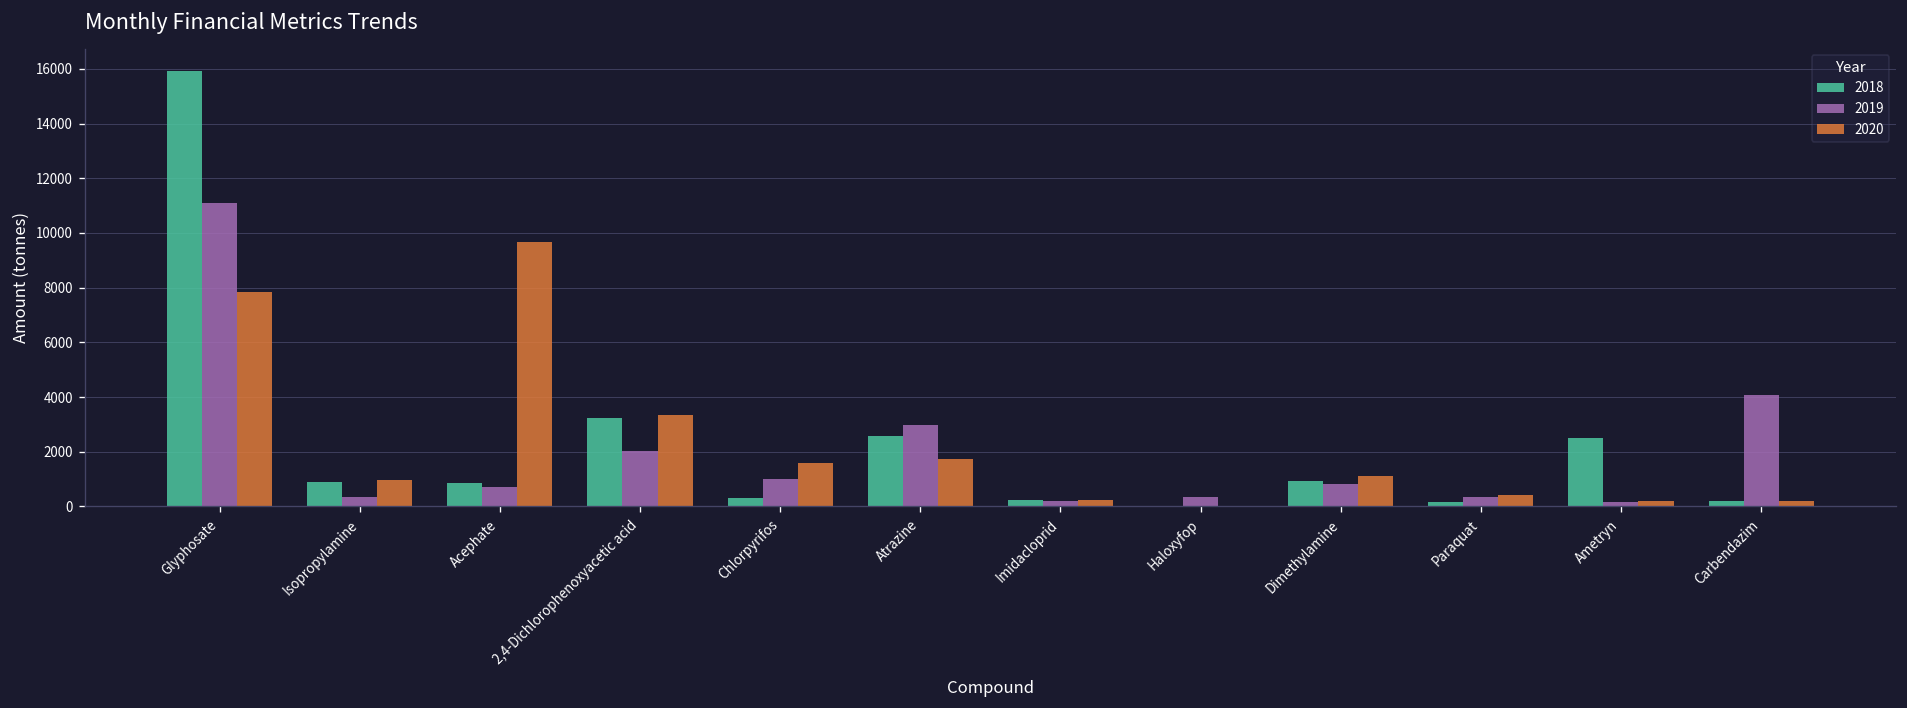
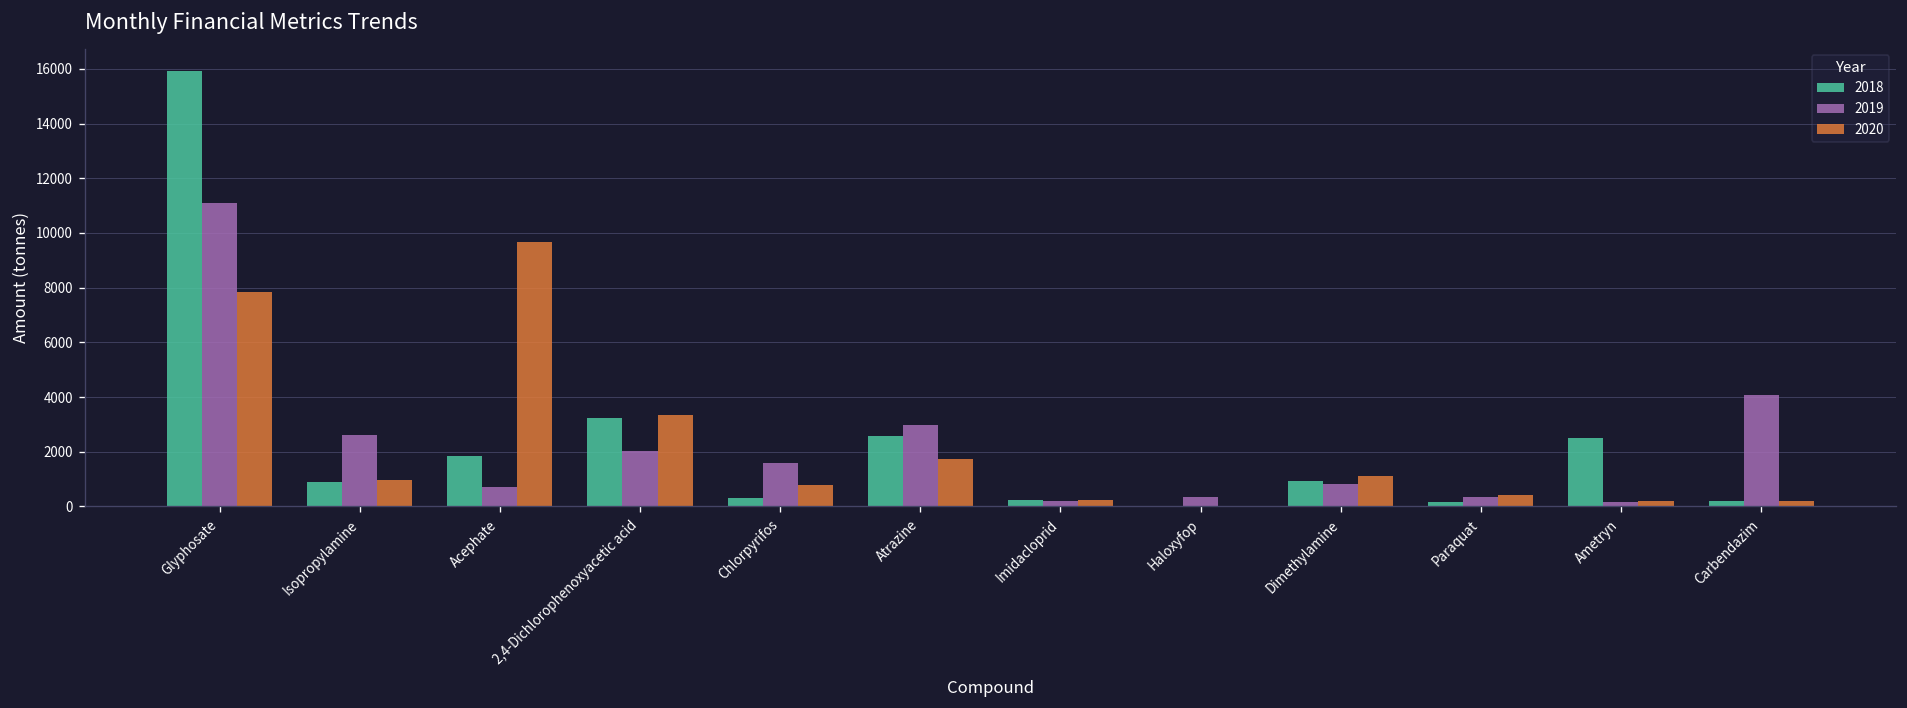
  {
    "2018": {
      "Glyphosate": 15900,
      "Isopropylamine": 900,
-     "Acephate": 900,
+     "Acephate": 1800,
      "2,4-Dichlorophenoxyacetic acid": 3200,
      "Chlorpyrifos": 300,
      "Atrazine": 2600,
      "Imidacloprid": 200,
      "Haloxyfop": 0,
      "Dimethylamine": 900,
      "Paraquat": 200,
      "Ametryn": 2500,
      "Carbendazim": 200
    },
    "2019": {
      "Glyphosate": 11100,
-     "Isopropylamine": 400,
+     "Isopropylamine": 2600,
      "Acephate": 700,
      "2,4-Dichlorophenoxyacetic acid": 2000,
-     "Chlorpyrifos": 1000,
+     "Chlorpyrifos": 1600,
      "Atrazine": 3000,
      "Imidacloprid": 200,
      "Haloxyfop": 300,
      "Dimethylamine": 800,
      "Paraquat": 300,
      "Ametryn": 200,
      "Carbendazim": 4100
    },
    "2020": {
      "Glyphosate": 7800,
      "Isopropylamine": 1000,
      "Acephate": 9700,
      "2,4-Dichlorophenoxyacetic acid": 3400,
-     "Chlorpyrifos": 1600,
+     "Chlorpyrifos": 800,
      "Atrazine": 1700,
      "Imidacloprid": 200,
      "Haloxyfop": 0,
      "Dimethylamine": 1100,
      "Paraquat": 400,
      "Ametryn": 200,
      "Carbendazim": 200
    }
  }
